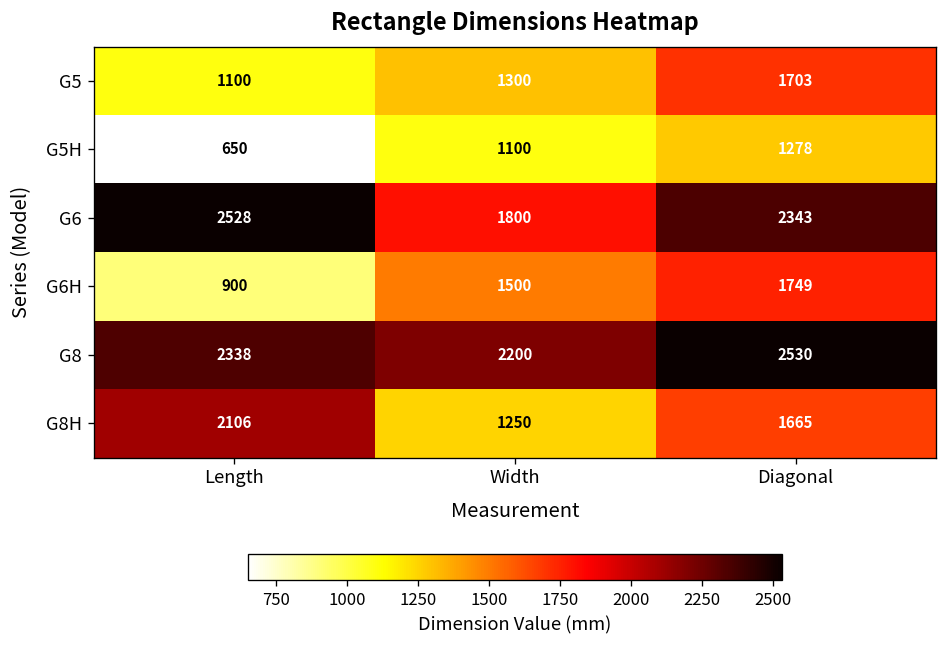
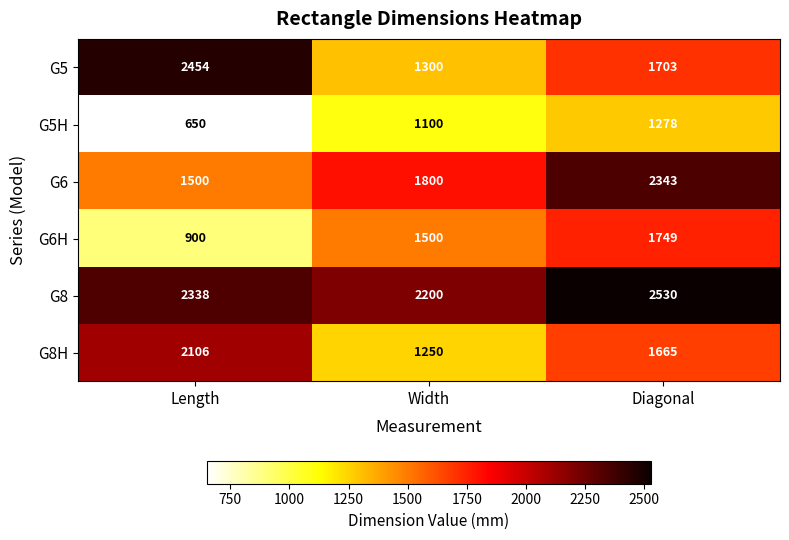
  {
    "G5": {
-     "Length": 1100,
+     "Length": 2454,
      "Width": 1300,
      "Diagonal": 1703
    },
    "G5H": {
      "Length": 650,
      "Width": 1100,
      "Diagonal": 1278
    },
    "G6": {
-     "Length": 2528,
+     "Length": 1500,
      "Width": 1800,
      "Diagonal": 2343
    },
    "G6H": {
      "Length": 900,
      "Width": 1500,
      "Diagonal": 1749
    },
    "G8": {
      "Length": 2338,
      "Width": 2200,
      "Diagonal": 2530
    },
    "G8H": {
      "Length": 2106,
      "Width": 1250,
      "Diagonal": 1665
    }
  }
